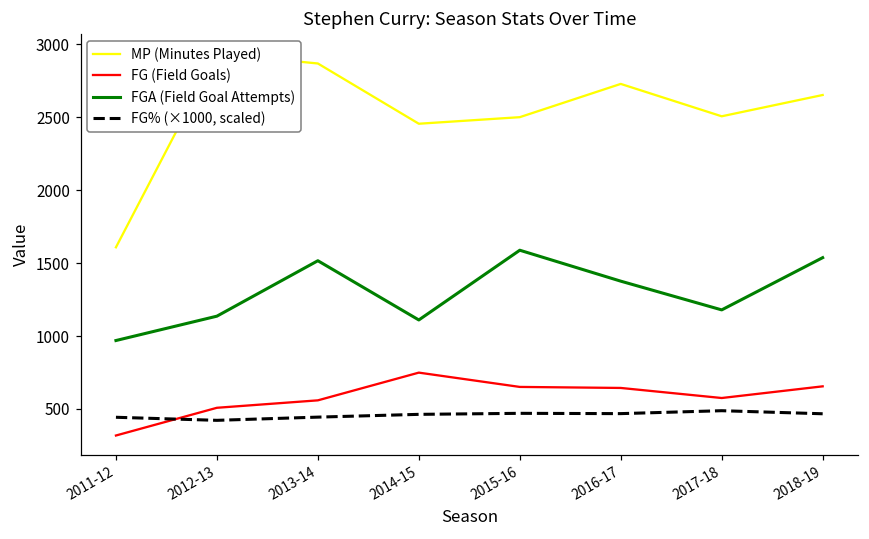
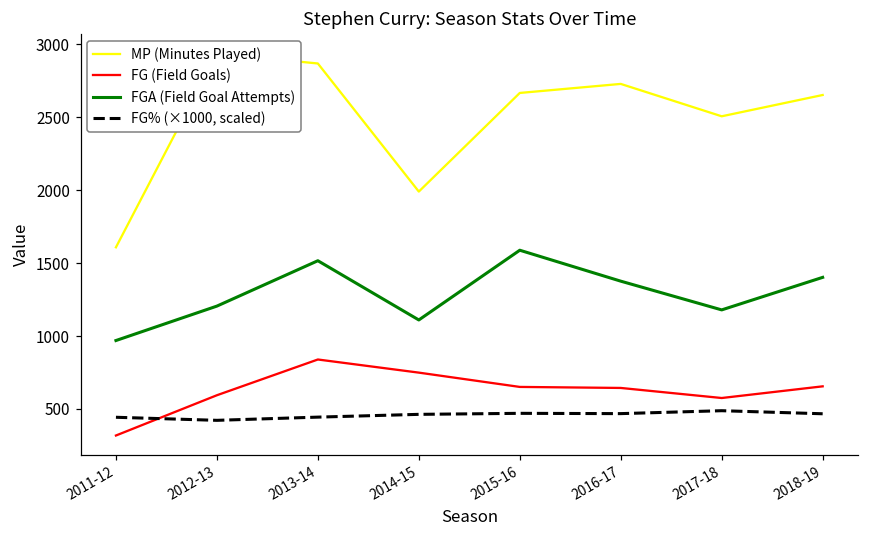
  {
    "MP (Minutes Played)": {
      "2011-12": 1610,
      "2013-14": 2870,
-     "2014-15": 2460,
-     "2015-16": 2500,
+     "2014-15": 1990,
+     "2015-16": 2670,
      "2016-17": 2730,
      "2017-18": 2510,
      "2018-19": 2650
    },
    "FG (Field Goals)": {
      "2011-12": 320,
-     "2012-13": 510,
-     "2013-14": 560,
+     "2012-13": 590,
+     "2013-14": 840,
      "2014-15": 750,
      "2015-16": 650,
      "2016-17": 640,
      "2017-18": 580,
      "2018-19": 660
    },
    "FGA (Field Goal Attempts)": {
      "2011-12": 970,
-     "2012-13": 1140,
+     "2012-13": 1210,
      "2013-14": 1520,
      "2014-15": 1110,
      "2015-16": 1590,
      "2016-17": 1380,
      "2017-18": 1180,
-     "2018-19": 1540
+     "2018-19": 1400
    },
    "FG% (×1000, scaled)": {
      "2011-12": 440,
      "2012-13": 420,
      "2013-14": 440,
      "2014-15": 460,
      "2015-16": 470,
      "2016-17": 470,
      "2017-18": 490,
      "2018-19": 470
    }
  }
